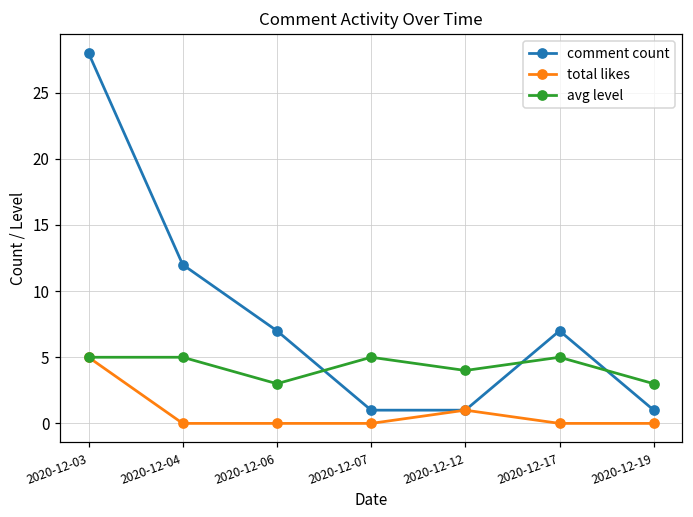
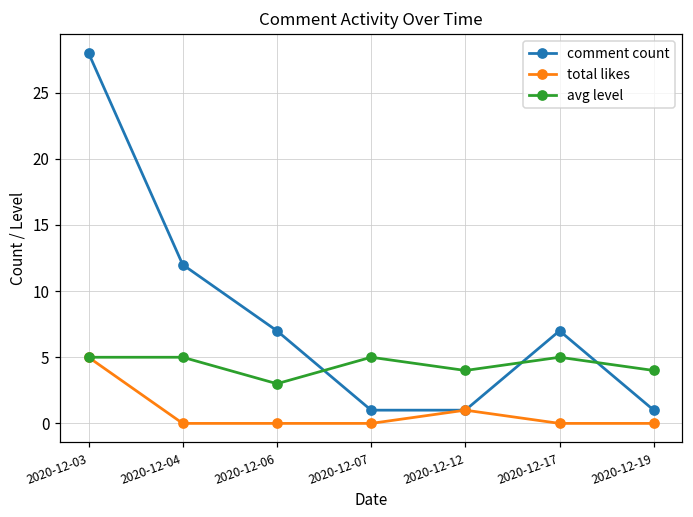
  {
    "comment count": {
      "2020-12-03": 28,
      "2020-12-04": 12,
      "2020-12-06": 7,
      "2020-12-07": 1,
      "2020-12-17": 7,
      "2020-12-19": 1
    },
    "total likes": {
      "2020-12-04": 0,
      "2020-12-06": 0,
      "2020-12-07": 0,
      "2020-12-17": 0,
      "2020-12-19": 0
    },
    "avg level": {
      "2020-12-04": 5,
      "2020-12-06": 3,
      "2020-12-07": 5,
      "2020-12-12": 4,
      "2020-12-17": 5,
-     "2020-12-19": 3
+     "2020-12-19": 4
    }
  }
